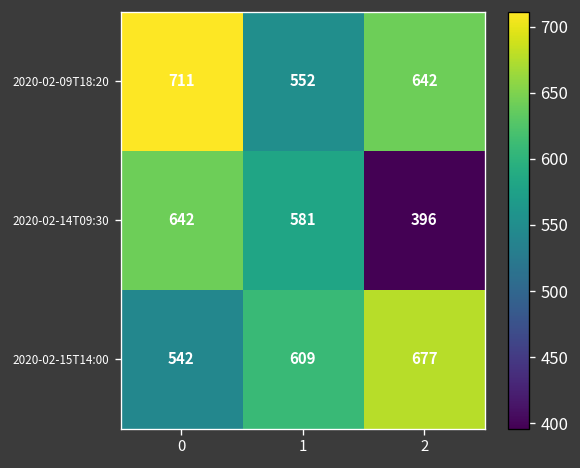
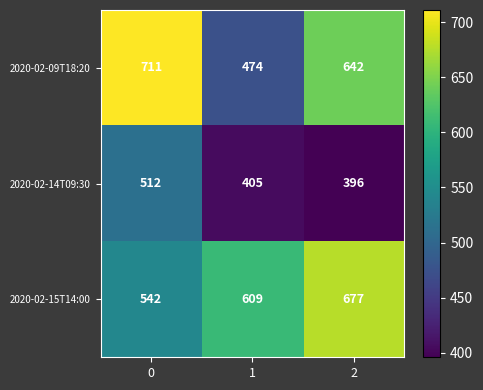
  {
    "2020-02-09T18:20": {
      "0": 711,
-     "1": 552,
+     "1": 474,
      "2": 642
    },
    "2020-02-14T09:30": {
-     "0": 642,
-     "1": 581,
+     "0": 512,
+     "1": 405,
      "2": 396
    },
    "2020-02-15T14:00": {
      "0": 542,
      "1": 609,
      "2": 677
    }
  }
